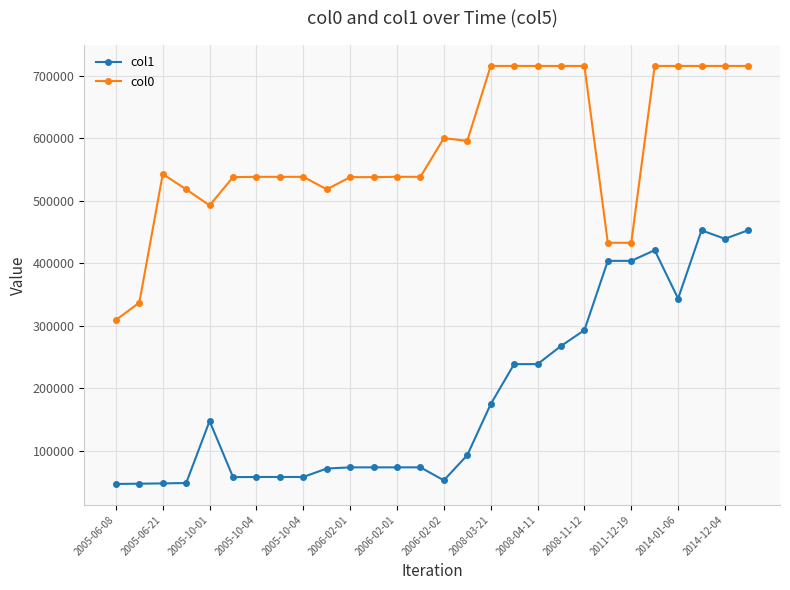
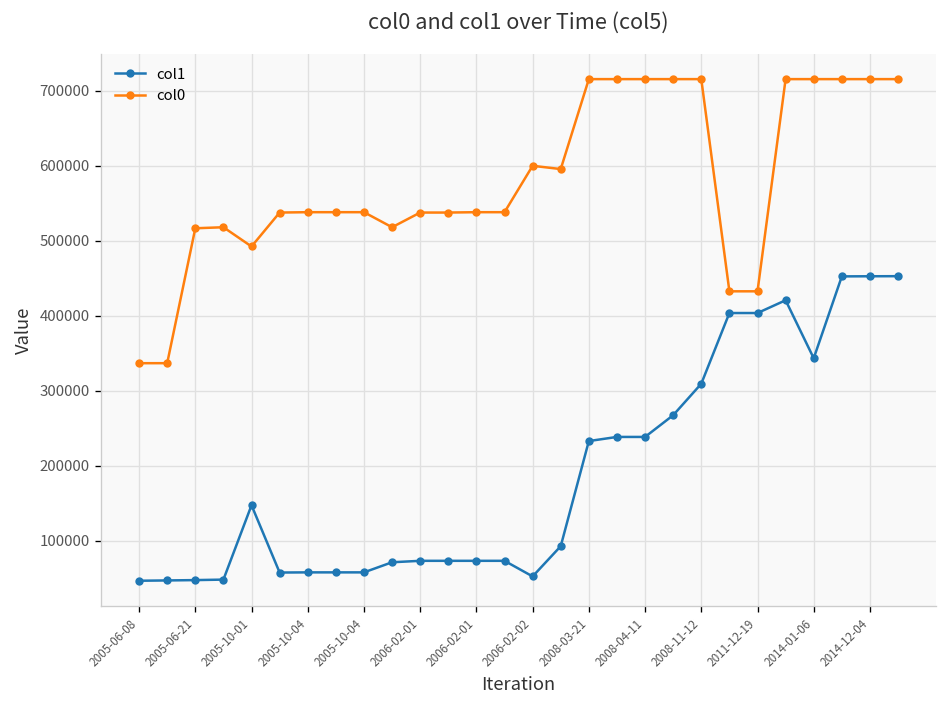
  {
    "col1": {
      "2005-06-08": 50000,
      "2005-06-21": 50000,
      "2005-10-01": 150000,
      "2006-02-02": 50000,
-     "2008-03-21": 170000,
-     "2008-11-12": 290000,
+     "2008-03-21": 230000,
+     "2008-11-12": 310000,
      "2014-01-06": 340000,
-     "2014-12-04": 440000
+     "2014-12-04": 450000
    },
    "col0": {
-     "2005-06-08": 310000,
-     "2005-06-21": 540000,
+     "2005-06-08": 340000,
+     "2005-06-21": 520000,
      "2005-10-01": 490000,
      "2006-02-02": 600000,
      "2008-03-21": 720000,
      "2008-11-12": 720000,
      "2014-01-06": 720000,
      "2014-12-04": 720000
    }
  }
